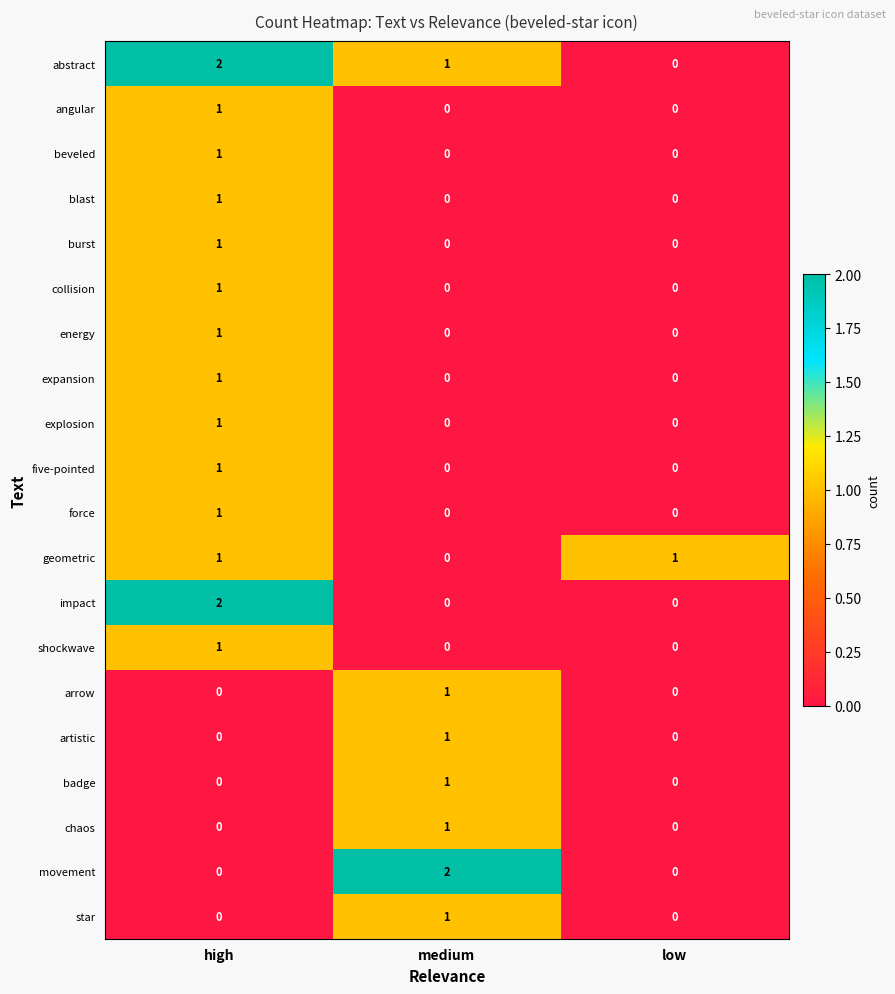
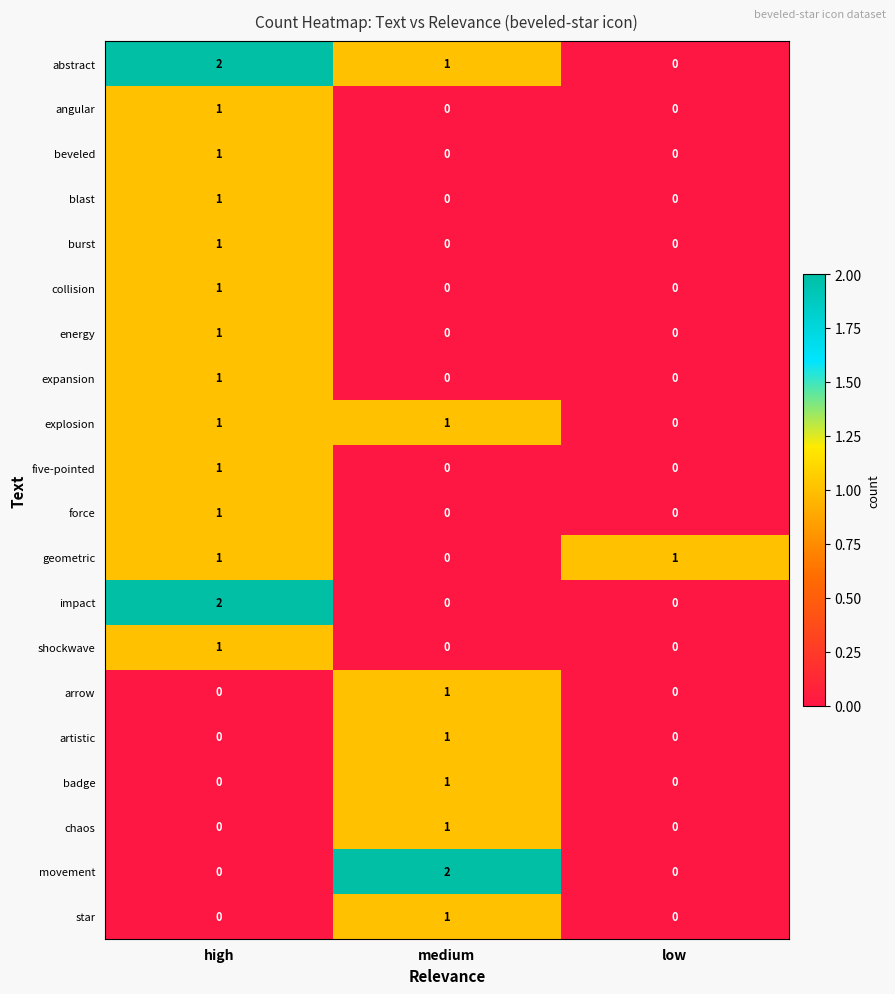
  {
    "abstract": {
      "high": 2,
      "medium": 1,
      "low": 0
    },
    "angular": {
      "high": 1,
      "medium": 0,
      "low": 0
    },
    "beveled": {
      "high": 1,
      "medium": 0,
      "low": 0
    },
    "blast": {
      "high": 1,
      "medium": 0,
      "low": 0
    },
    "burst": {
      "high": 1,
      "medium": 0,
      "low": 0
    },
    "collision": {
      "high": 1,
      "medium": 0,
      "low": 0
    },
    "energy": {
      "high": 1,
      "medium": 0,
      "low": 0
    },
    "expansion": {
      "high": 1,
      "medium": 0,
      "low": 0
    },
    "explosion": {
      "high": 1,
-     "medium": 0,
+     "medium": 1,
      "low": 0
    },
    "five-pointed": {
      "high": 1,
      "medium": 0,
      "low": 0
    },
    "force": {
      "high": 1,
      "medium": 0,
      "low": 0
    },
    "geometric": {
      "high": 1,
      "medium": 0,
      "low": 1
    },
    "impact": {
      "high": 2,
      "medium": 0,
      "low": 0
    },
    "shockwave": {
      "high": 1,
      "medium": 0,
      "low": 0
    },
    "arrow": {
      "high": 0,
      "medium": 1,
      "low": 0
    },
    "artistic": {
      "high": 0,
      "medium": 1,
      "low": 0
    },
    "badge": {
      "high": 0,
      "medium": 1,
      "low": 0
    },
    "chaos": {
      "high": 0,
      "medium": 1,
      "low": 0
    },
    "movement": {
      "high": 0,
      "medium": 2,
      "low": 0
    },
    "star": {
      "high": 0,
      "medium": 1,
      "low": 0
    }
  }
